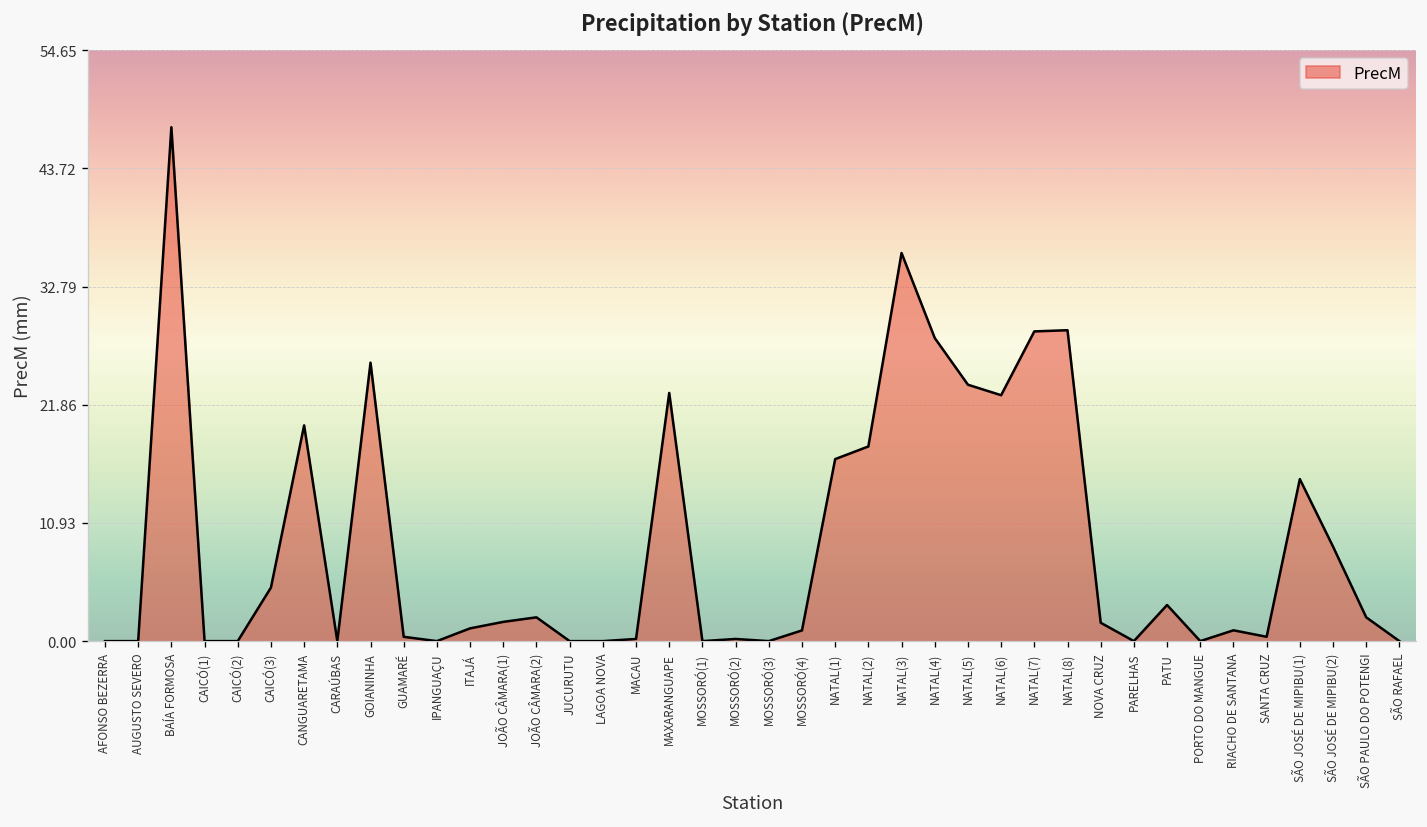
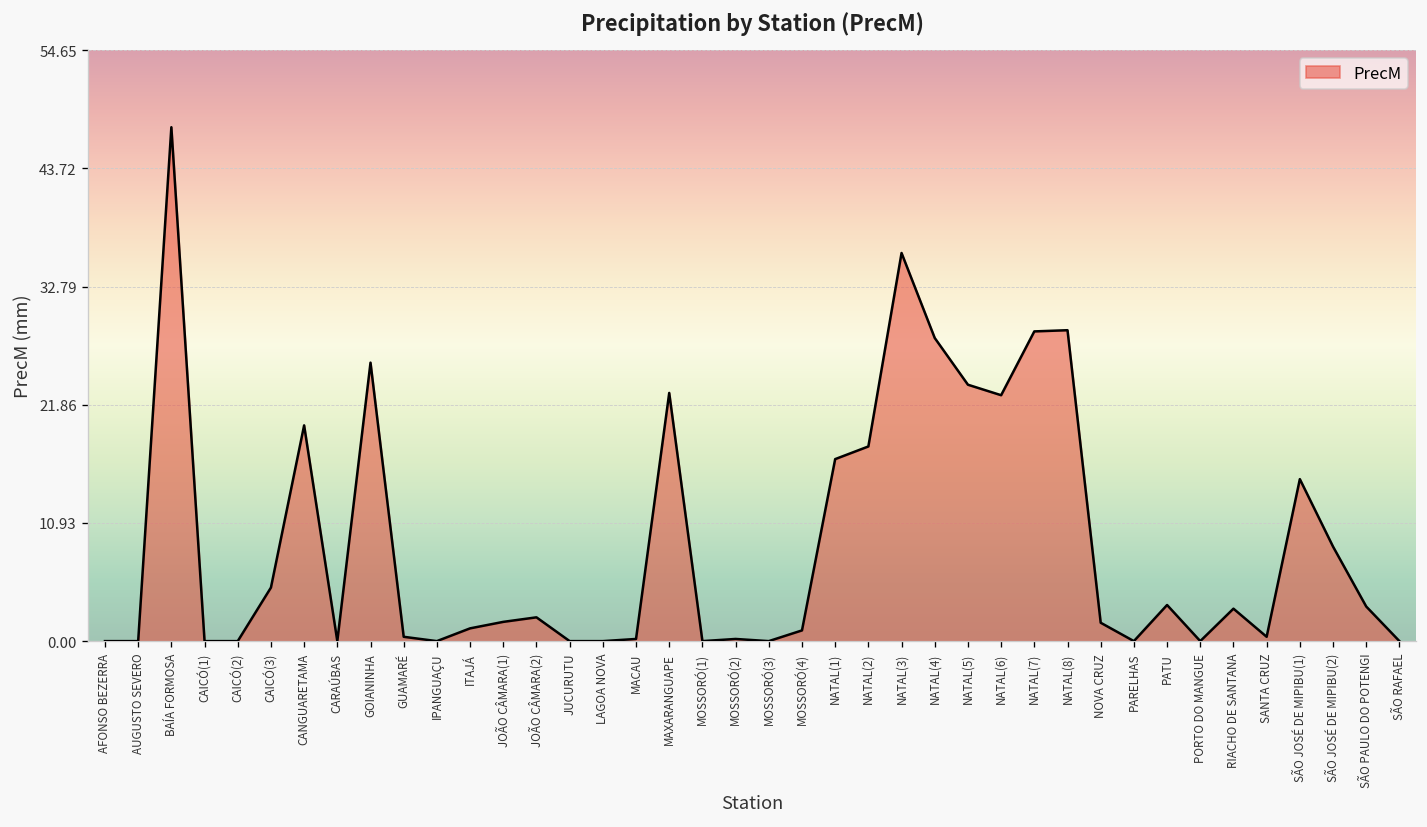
  {
    "AFONSO BEZERRA": 0,
    "AUGUSTO SEVERO": 0,
    "BAÍA FORMOSA": 48,
    "CAICÓ(1)": 0,
    "CAICÓ(2)": 0,
    "CAICÓ(3)": 5,
    "CANGUARETAMA": 20,
    "CARAÚBAS": 0,
    "GOIANINHA": 26,
    "GUAMARÉ": 0,
    "IPANGUAÇU": 0,
    "ITAJÁ": 1,
    "JOÃO CÂMARA(1)": 2,
    "JOÃO CÂMARA(2)": 2,
    "JUCURUTU": 0,
    "LAGOA NOVA": 0,
    "MACAU": 0,
    "MAXARANGUAPE": 23,
    "MOSSORÓ(1)": 0,
    "MOSSORÓ(2)": 0,
    "MOSSORÓ(3)": 0,
    "MOSSORÓ(4)": 1,
    "NATAL(1)": 17,
    "NATAL(2)": 18,
    "NATAL(3)": 36,
    "NATAL(4)": 28,
    "NATAL(5)": 24,
    "NATAL(6)": 23,
    "NATAL(7)": 29,
    "NATAL(8)": 29,
    "NOVA CRUZ": 2,
    "PARELHAS": 0,
    "PATU": 3,
    "PORTO DO MANGUE": 0,
-   "RIACHO DE SANTANA": 1,
+   "RIACHO DE SANTANA": 3,
    "SANTA CRUZ": 0,
    "SÃO JOSÉ DE MIPIBU(1)": 15,
    "SÃO JOSÉ DE MIPIBU(2)": 9,
-   "SÃO PAULO DO POTENGI": 2,
+   "SÃO PAULO DO POTENGI": 3,
    "SÃO RAFAEL": 0
  }
